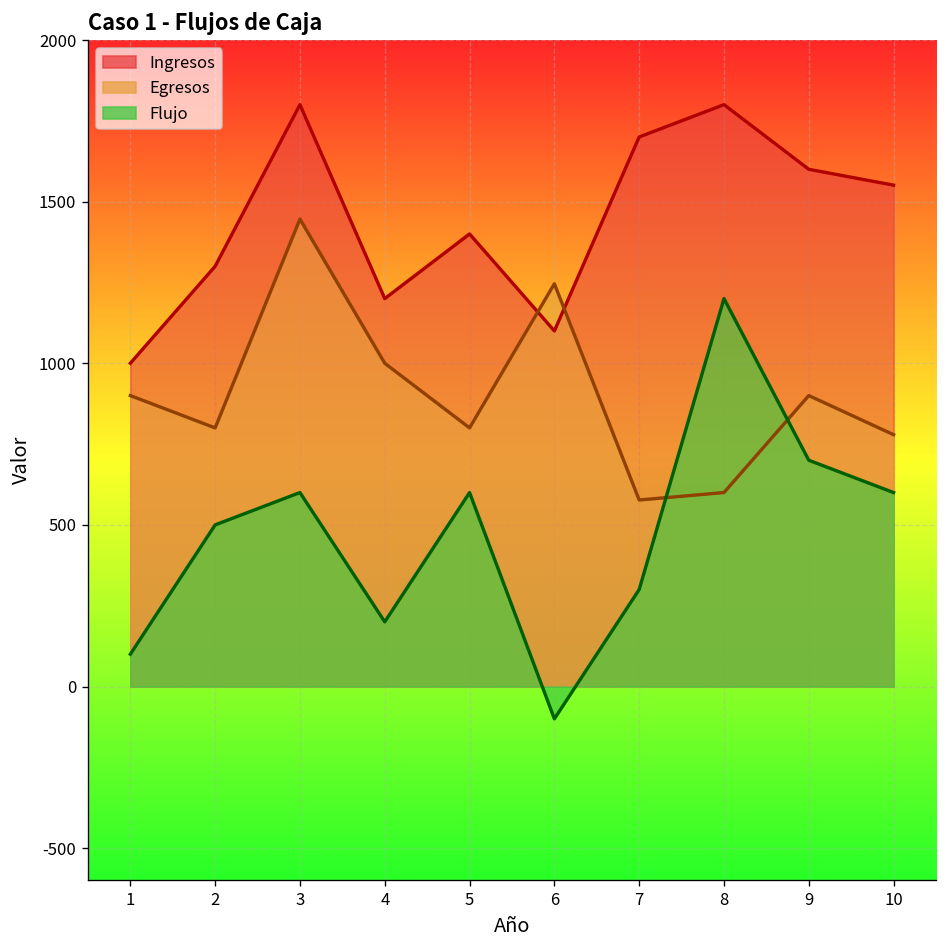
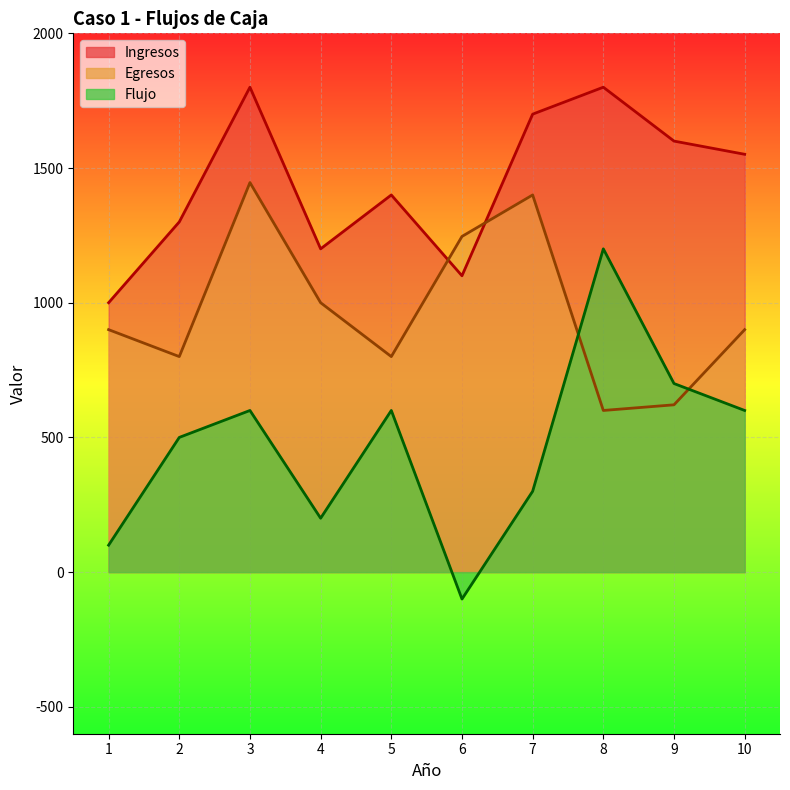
  {
    "Ingresos": {
      "1": 1000,
      "2": 1300,
      "3": 1800,
      "4": 1200,
      "5": 1400,
      "6": 1100,
      "7": 1700,
      "8": 1800,
      "9": 1600,
      "10": 1550
    },
    "Egresos": {
      "1": 900,
      "2": 800,
      "3": 1450,
      "4": 1000,
      "5": 800,
      "6": 1250,
-     "7": 580,
+     "7": 1400,
      "8": 600,
-     "9": 900,
-     "10": 780
+     "9": 620,
+     "10": 900
    }
  }
